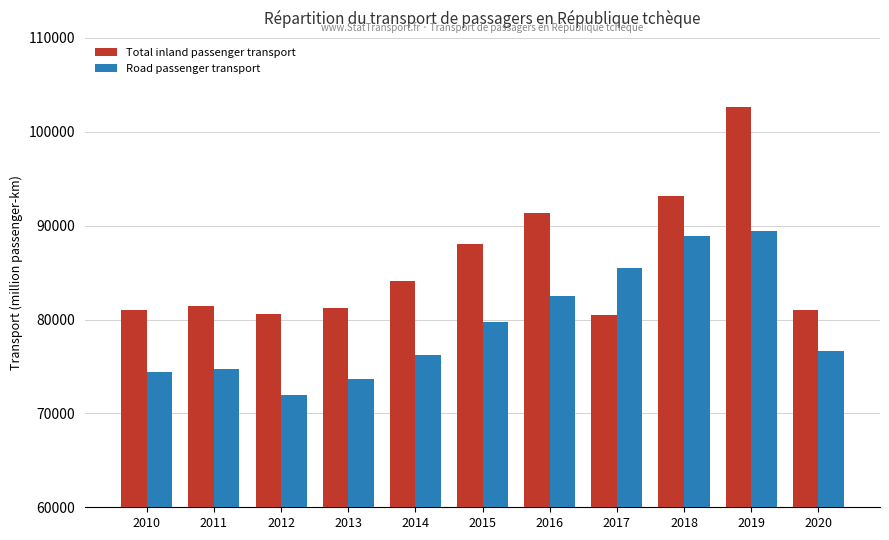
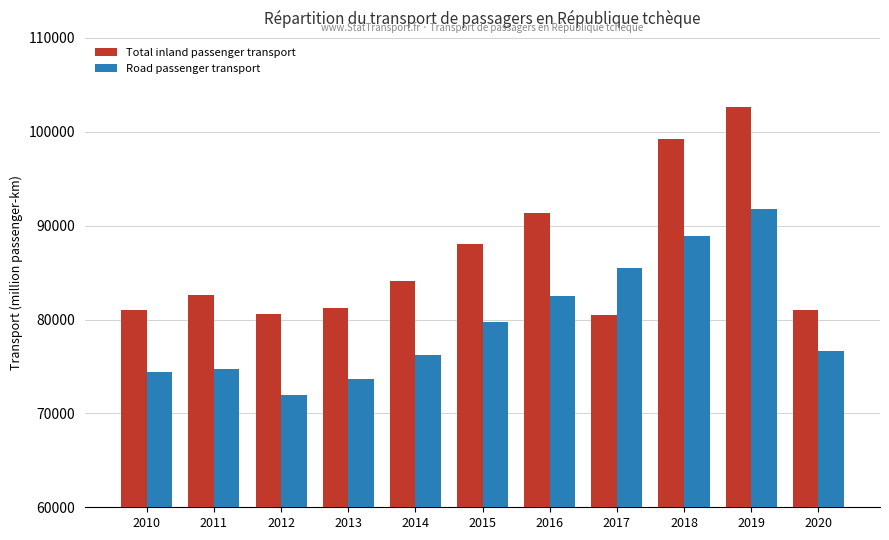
  {
    "Total inland passenger transport": {
      "2010": 81000,
-     "2011": 81000,
+     "2011": 83000,
      "2012": 81000,
      "2013": 81000,
      "2014": 84000,
      "2015": 88000,
      "2016": 91000,
      "2017": 80000,
-     "2018": 93000,
+     "2018": 99000,
      "2019": 103000,
      "2020": 81000
    },
    "Road passenger transport": {
      "2010": 74000,
      "2011": 75000,
      "2012": 72000,
      "2013": 74000,
      "2014": 76000,
      "2015": 80000,
      "2016": 83000,
      "2017": 86000,
      "2018": 89000,
-     "2019": 89000,
+     "2019": 92000,
      "2020": 77000
    }
  }
